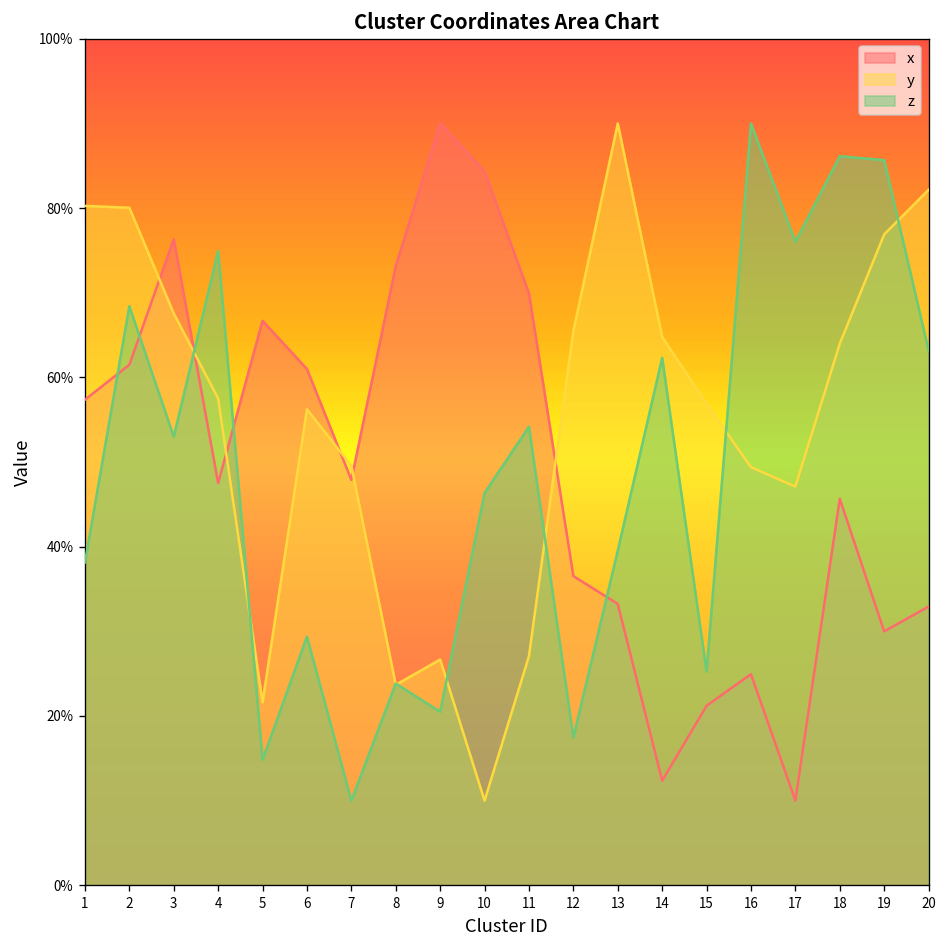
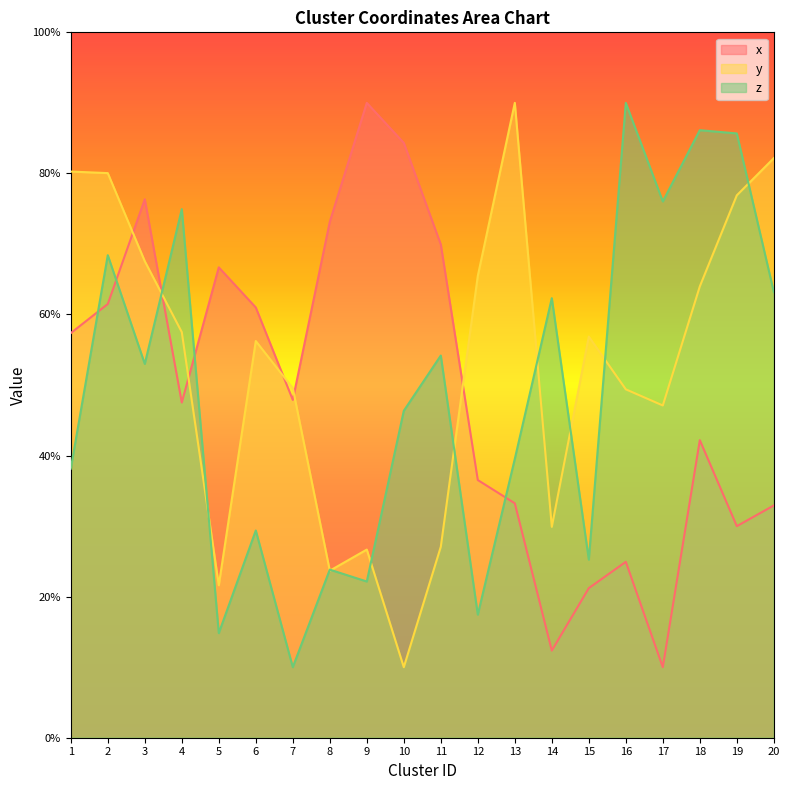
  {
    "x": {
      "1": "57%",
      "2": "61%",
      "3": "76%",
      "4": "48%",
      "5": "67%",
      "6": "61%",
      "7": "48%",
      "8": "73%",
      "9": "90%",
      "10": "84%",
      "11": "70%",
      "12": "37%",
      "13": "33%",
      "14": "12%",
      "15": "21%",
      "16": "25%",
      "17": "10%",
-     "18": "46%",
+     "18": "42%",
      "19": "30%",
      "20": "33%"
    },
    "y": {
      "1": "80%",
      "2": "80%",
      "3": "68%",
      "4": "58%",
      "5": "22%",
      "6": "56%",
      "7": "50%",
      "9": "27%",
      "10": "10%",
      "11": "27%",
      "12": "65%",
      "13": "90%",
-     "14": "65%",
+     "14": "30%",
      "15": "57%",
      "16": "49%",
      "17": "47%",
      "18": "64%",
      "19": "77%",
      "20": "82%"
    },
    "z": {
      "1": "38%",
      "2": "68%",
      "3": "53%",
      "4": "75%",
      "5": "15%",
      "6": "29%",
      "7": "10%",
-     "9": "20%",
+     "9": "22%",
      "10": "46%",
      "11": "54%",
      "12": "17%",
      "13": "40%",
      "14": "62%",
      "15": "25%",
      "16": "90%",
      "17": "76%",
      "18": "86%",
      "19": "86%",
      "20": "63%"
    }
  }
